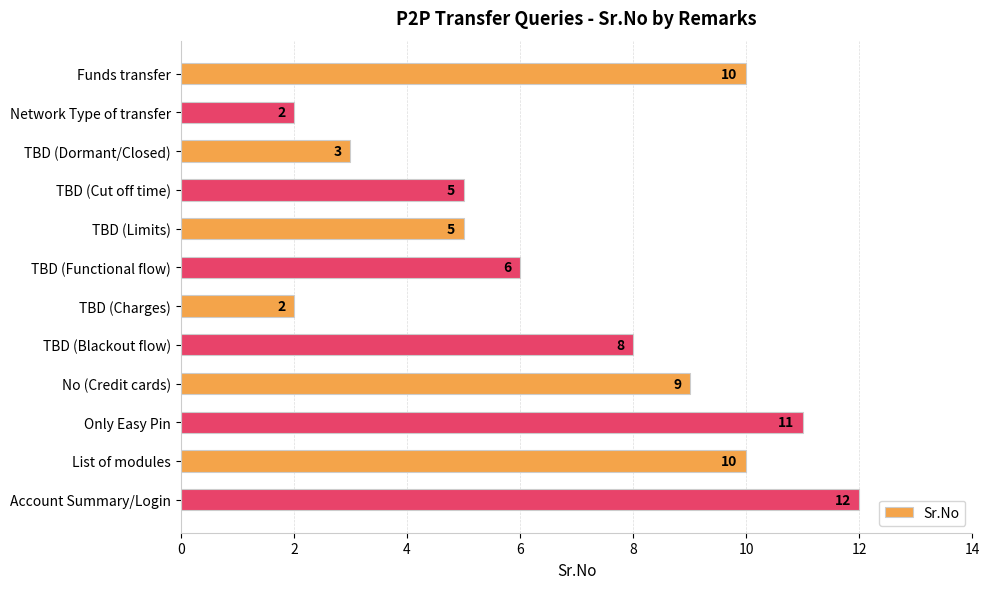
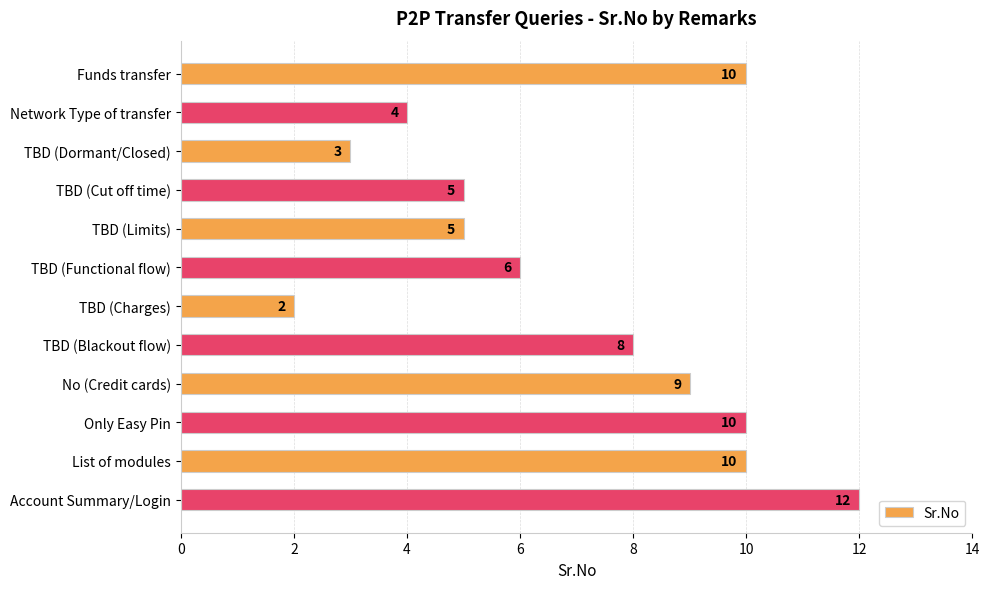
  {
    "Funds transfer": 10,
-   "Network Type of transfer": 2,
+   "Network Type of transfer": 4,
    "TBD (Dormant/Closed)": 3,
    "TBD (Cut off time)": 5,
    "TBD (Limits)": 5,
    "TBD (Functional flow)": 6,
    "TBD (Charges)": 2,
    "TBD (Blackout flow)": 8,
    "No (Credit cards)": 9,
-   "Only Easy Pin": 11,
+   "Only Easy Pin": 10,
    "List of modules": 10,
    "Account Summary/Login": 12
  }
